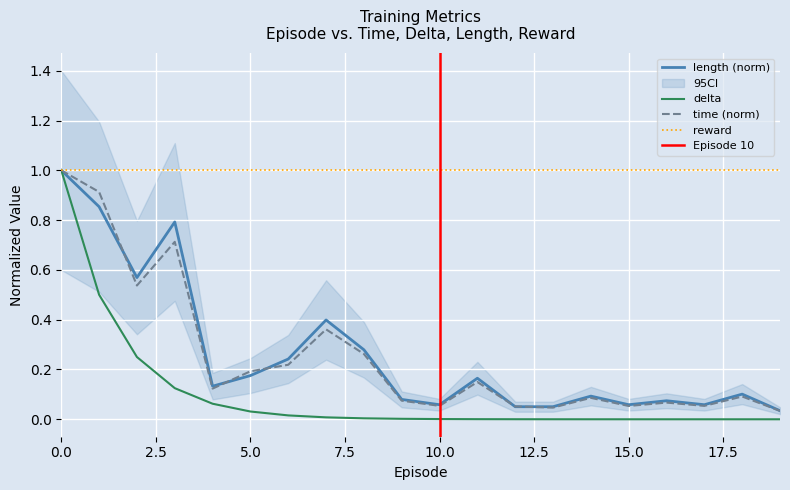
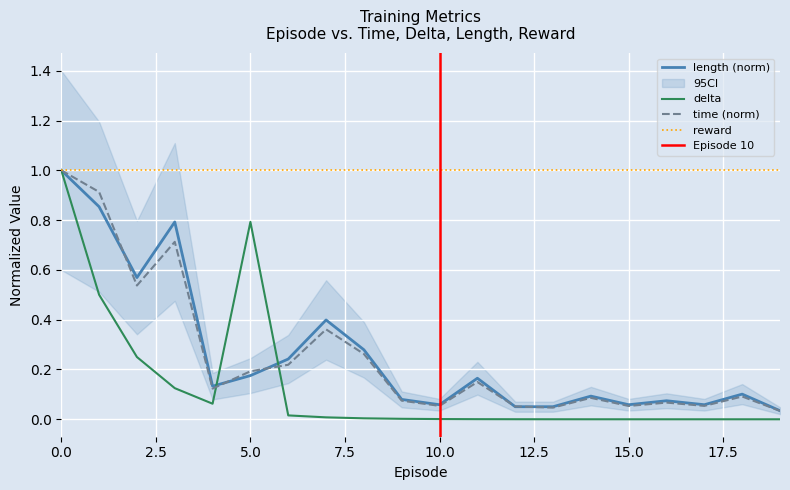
  {
    "delta": {
-     "5.0": 0.03,
+     "5.0": 0.79,
      "10.0": 0.00,
      "15.0": 0.00
    },
    "reward": {
      "5.0": 1.00,
      "10.0": 1.00,
      "15.0": 1.00
    }
  }
